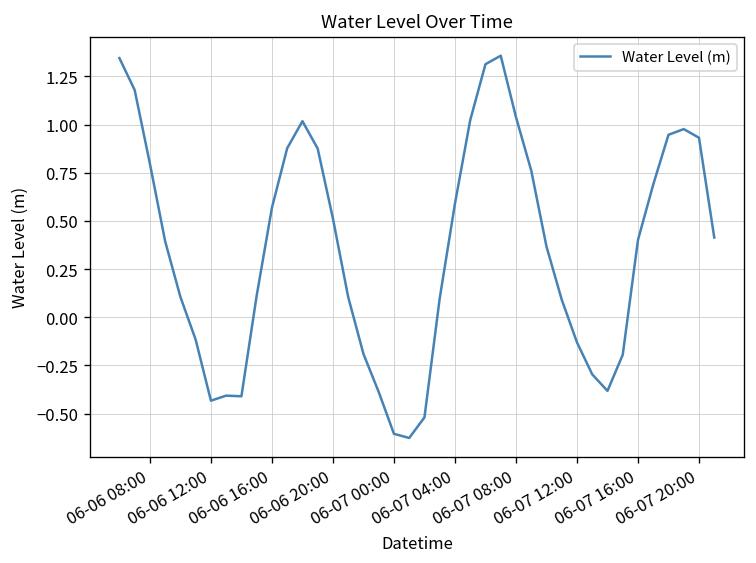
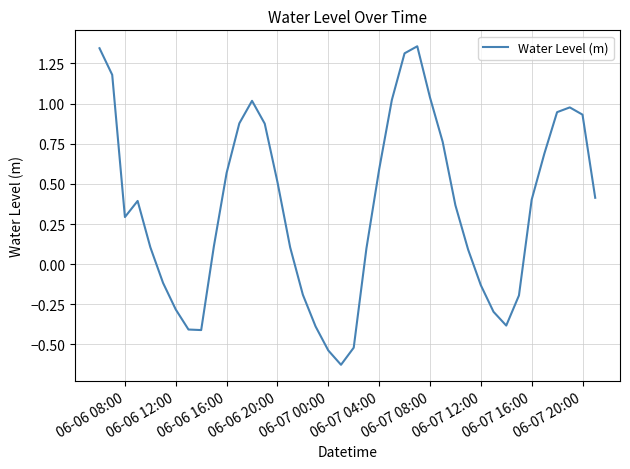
  {
-   "06-06 08:00": 0.80,
-   "06-06 12:00": -0.43,
+   "06-06 08:00": 0.29,
+   "06-06 12:00": -0.28,
    "06-06 16:00": 0.57,
    "06-06 20:00": 0.51,
-   "06-07 00:00": -0.61,
+   "06-07 00:00": -0.54,
    "06-07 04:00": 0.59,
    "06-07 08:00": 1.04,
    "06-07 12:00": -0.13,
    "06-07 16:00": 0.40,
    "06-07 20:00": 0.93
  }
